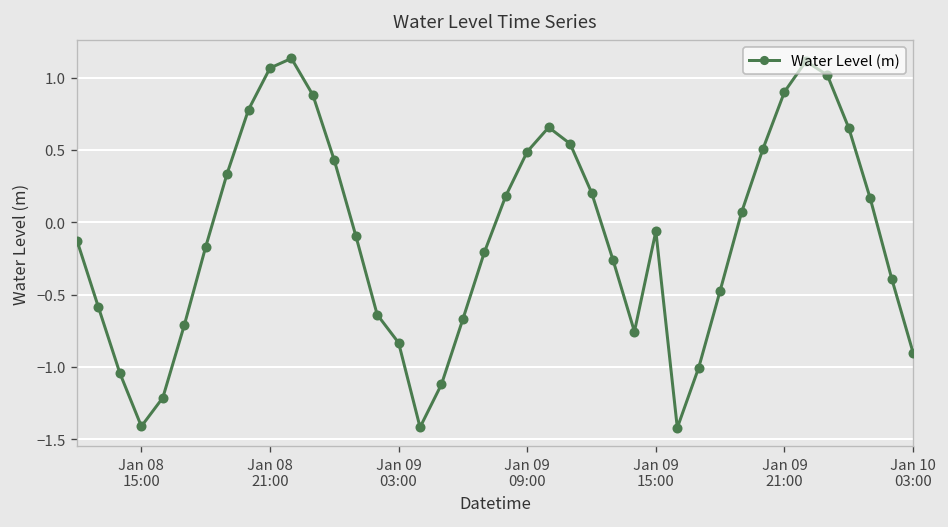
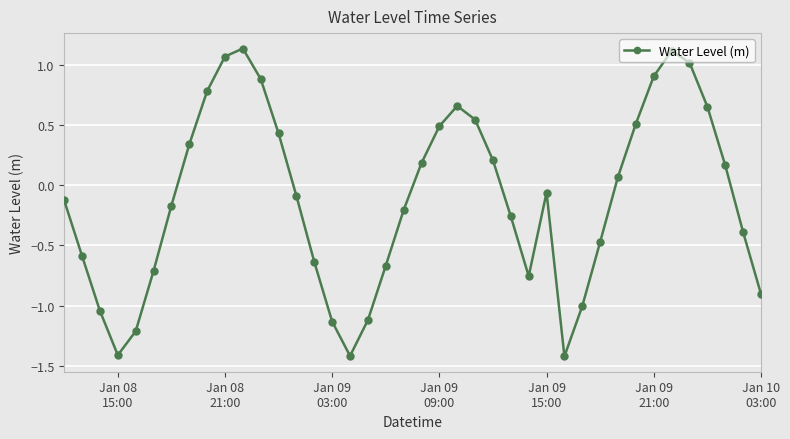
  {
    "Jan 08 15:00": -1.41,
    "Jan 08 21:00": 1.07,
-   "Jan 09 03:00": -0.83,
+   "Jan 09 03:00": -1.13,
    "Jan 09 09:00": 0.49,
    "Jan 09 15:00": -0.06,
    "Jan 09 21:00": 0.90,
    "Jan 10 03:00": -0.90
  }
